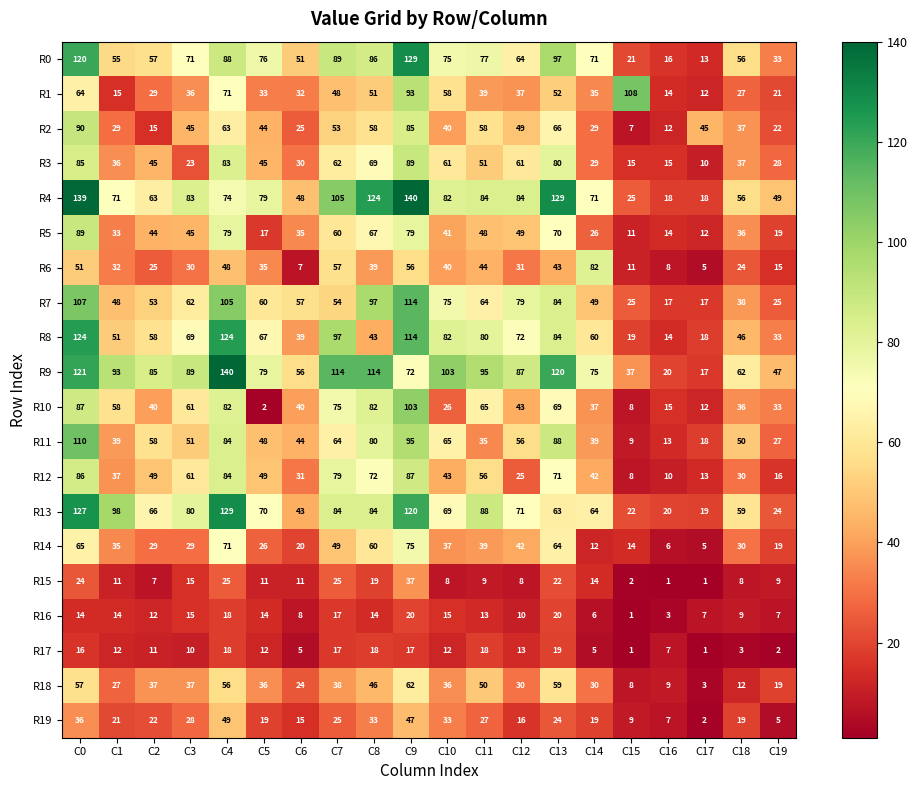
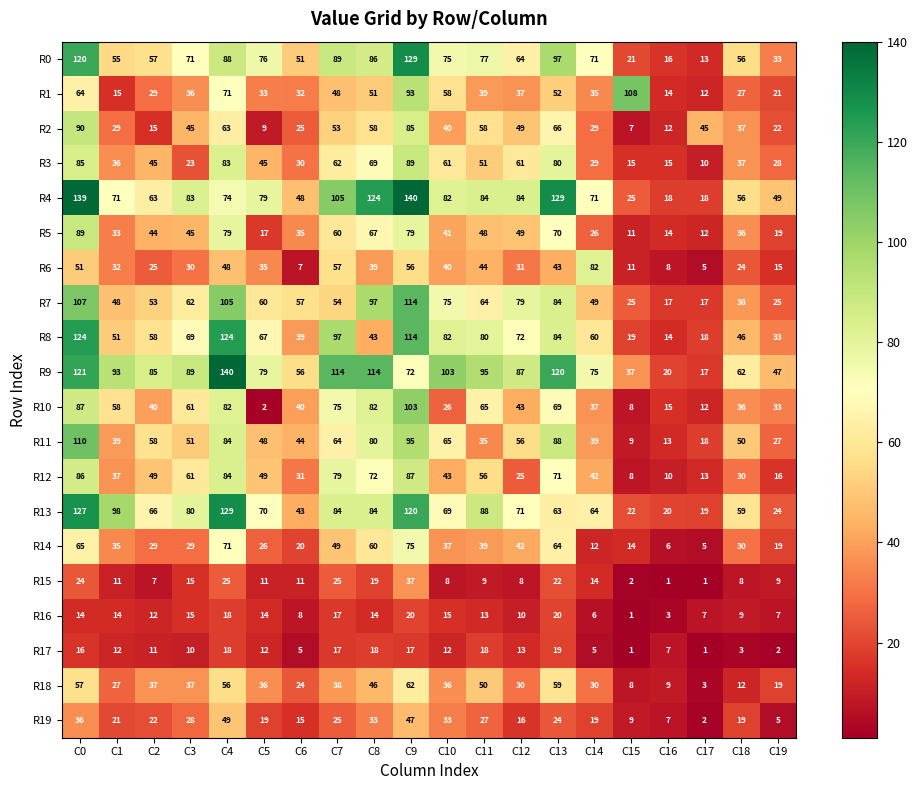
  {
    "R2": {
      "C0": 90,
      "C1": 29,
      "C2": 15,
      "C3": 45,
      "C4": 63,
-     "C5": 44,
+     "C5": 9,
      "C6": 25,
      "C7": 53,
      "C8": 58,
      "C9": 85,
      "C10": 40,
      "C11": 58,
      "C12": 49,
      "C13": 66,
      "C14": 29,
      "C15": 7,
      "C16": 12,
      "C17": 45,
      "C18": 37,
      "C19": 22
    }
  }
